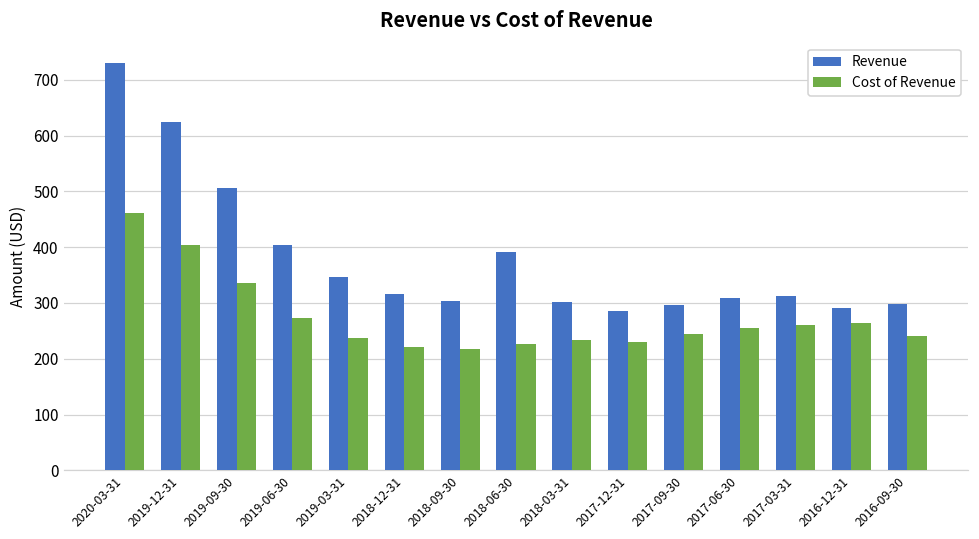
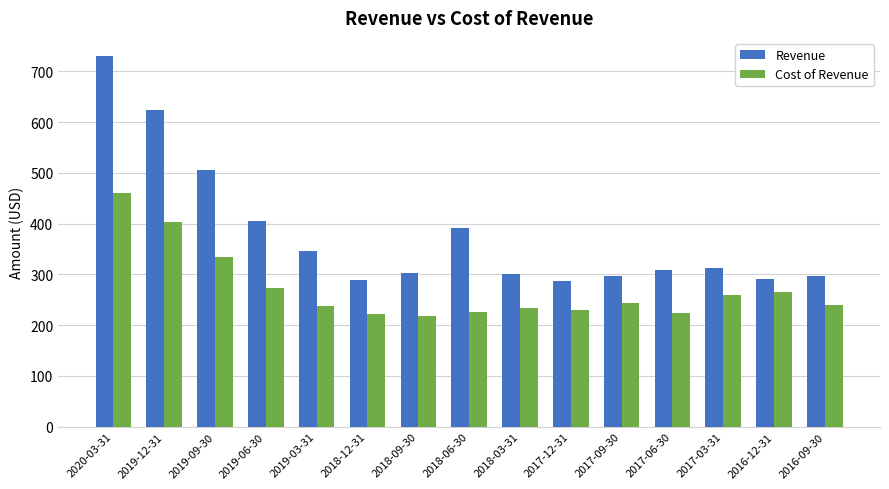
  {
    "Revenue": {
      "2020-03-31": 730,
      "2019-12-31": 620,
      "2019-09-30": 510,
      "2019-06-30": 400,
      "2019-03-31": 350,
-     "2018-12-31": 320,
+     "2018-12-31": 290,
      "2018-09-30": 300,
      "2018-06-30": 390,
      "2018-03-31": 300,
      "2017-12-31": 290,
      "2017-09-30": 300,
      "2017-06-30": 310,
      "2017-03-31": 310,
      "2016-12-31": 290,
      "2016-09-30": 300
    },
    "Cost of Revenue": {
      "2020-03-31": 460,
      "2019-12-31": 400,
      "2019-09-30": 340,
      "2019-06-30": 270,
      "2019-03-31": 240,
      "2018-12-31": 220,
      "2018-09-30": 220,
      "2018-06-30": 230,
      "2018-03-31": 230,
      "2017-12-31": 230,
      "2017-09-30": 240,
-     "2017-06-30": 260,
+     "2017-06-30": 220,
      "2017-03-31": 260,
      "2016-12-31": 260,
      "2016-09-30": 240
    }
  }
